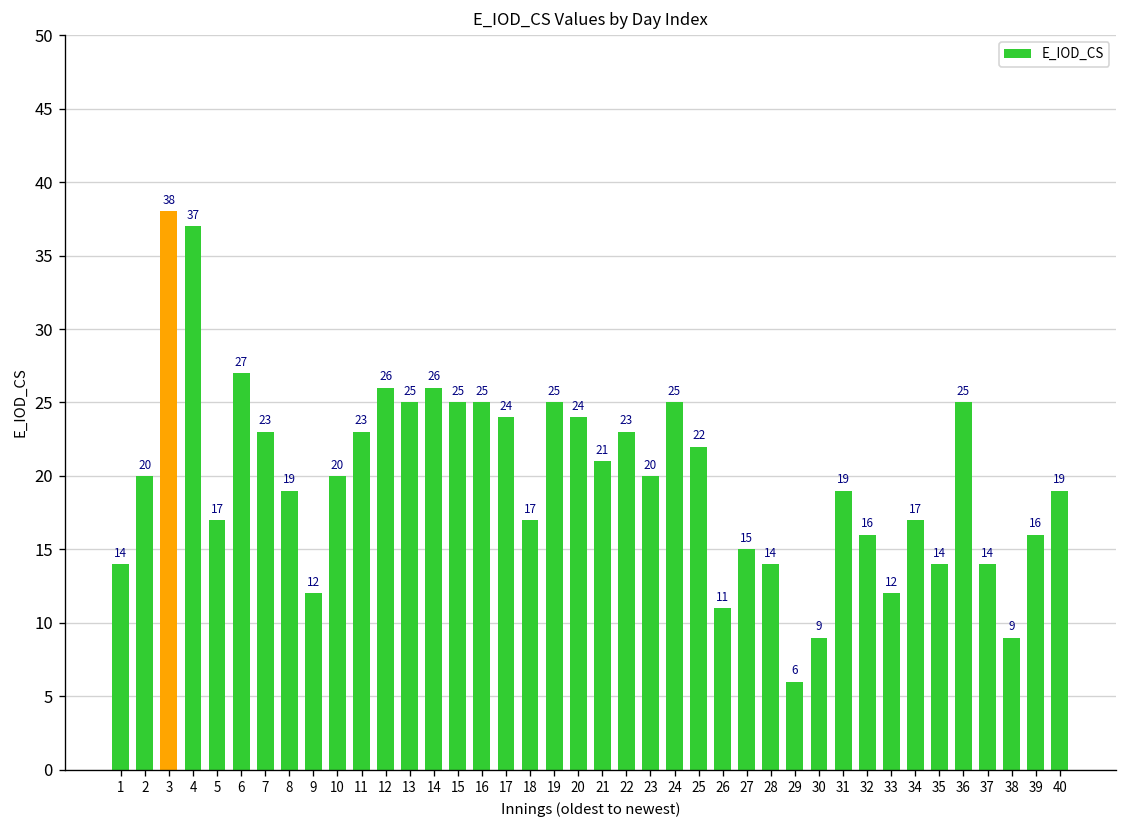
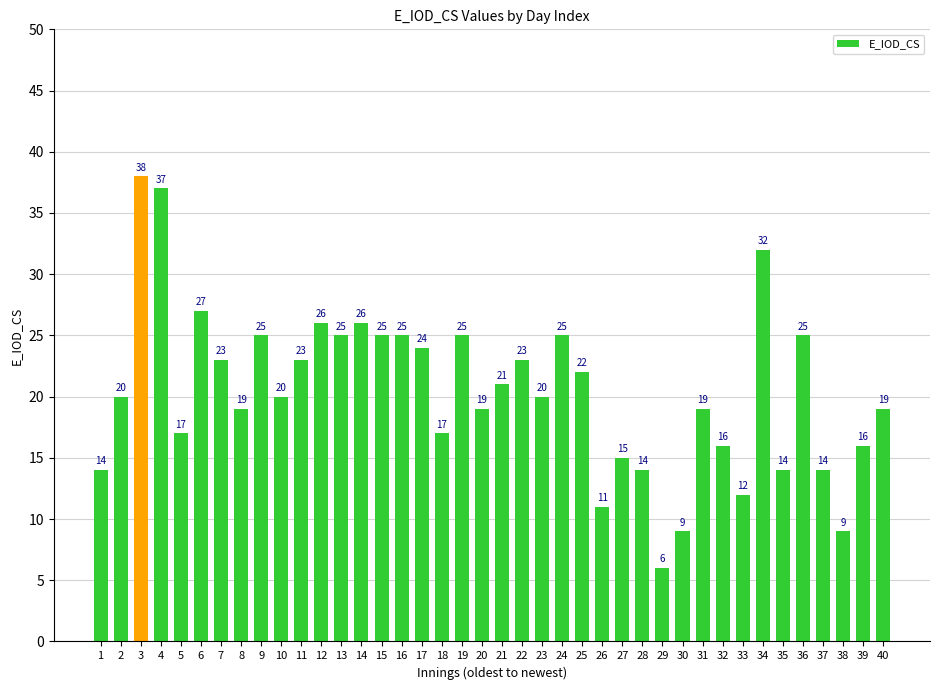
  {
    "1": 14,
    "2": 20,
    "3": 38,
    "4": 37,
    "5": 17,
    "6": 27,
    "7": 23,
    "8": 19,
-   "9": 12,
+   "9": 25,
    "10": 20,
    "11": 23,
    "12": 26,
    "13": 25,
    "14": 26,
    "15": 25,
    "16": 25,
    "17": 24,
    "18": 17,
    "19": 25,
-   "20": 24,
+   "20": 19,
    "21": 21,
    "22": 23,
    "23": 20,
    "24": 25,
    "25": 22,
    "26": 11,
    "27": 15,
    "28": 14,
    "29": 6,
    "30": 9,
    "31": 19,
    "32": 16,
    "33": 12,
-   "34": 17,
+   "34": 32,
    "35": 14,
    "36": 25,
    "37": 14,
    "38": 9,
    "39": 16,
    "40": 19
  }
